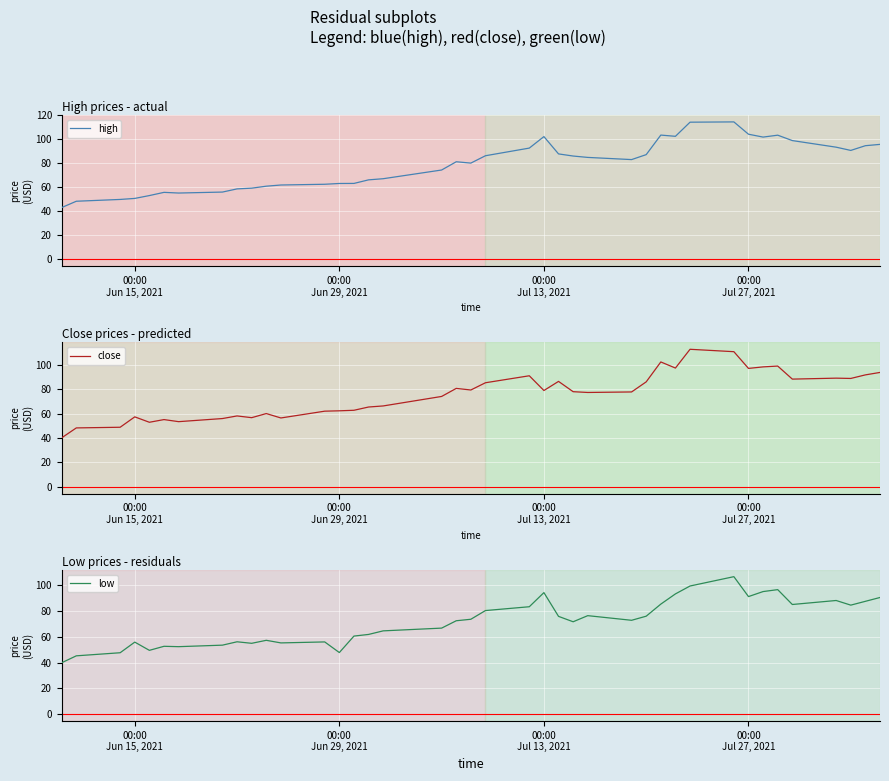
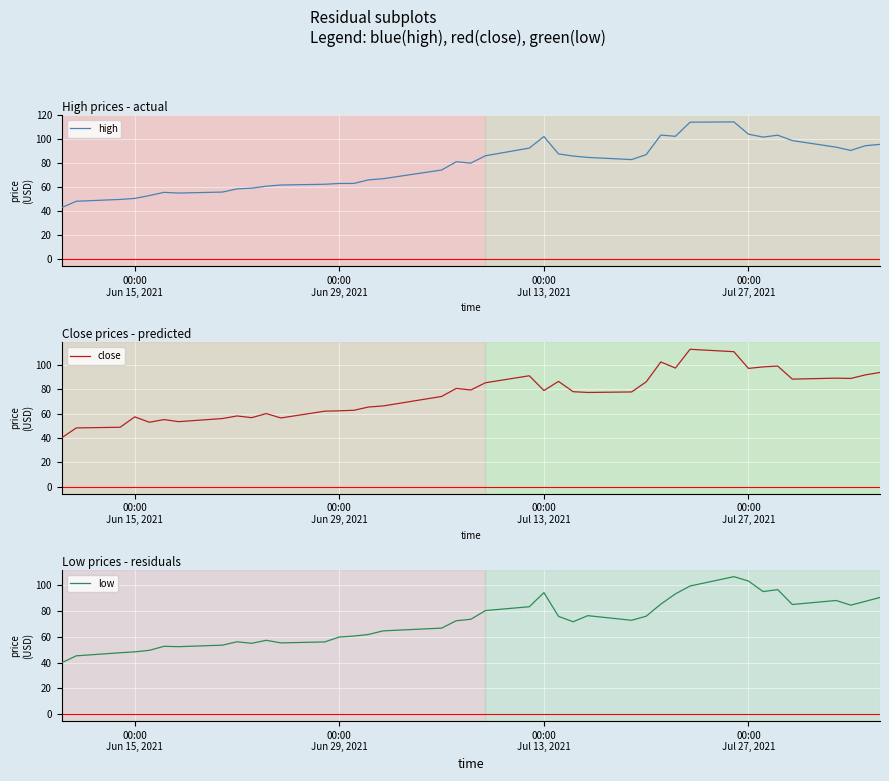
  {
    "High prices - actual": {
      "00:00 Jun 15, 2021": 51,
      "00:00 Jun 29, 2021": 63,
      "00:00 Jul 13, 2021": 102,
      "00:00 Jul 27, 2021": 104
    },
    "Close prices - predicted": {
      "00:00 Jun 15, 2021": 57,
      "00:00 Jun 29, 2021": 62,
      "00:00 Jul 13, 2021": 79,
      "00:00 Jul 27, 2021": 97
    },
    "Low prices - residuals": {
-     "00:00 Jun 15, 2021": 56,
-     "00:00 Jun 29, 2021": 48,
+     "00:00 Jun 15, 2021": 48,
+     "00:00 Jun 29, 2021": 60,
      "00:00 Jul 13, 2021": 94,
-     "00:00 Jul 27, 2021": 91
+     "00:00 Jul 27, 2021": 103
    }
  }
